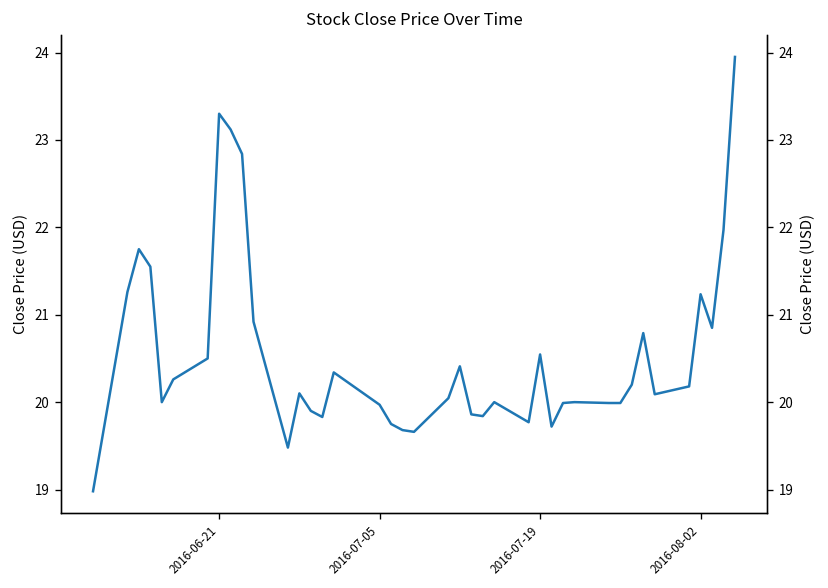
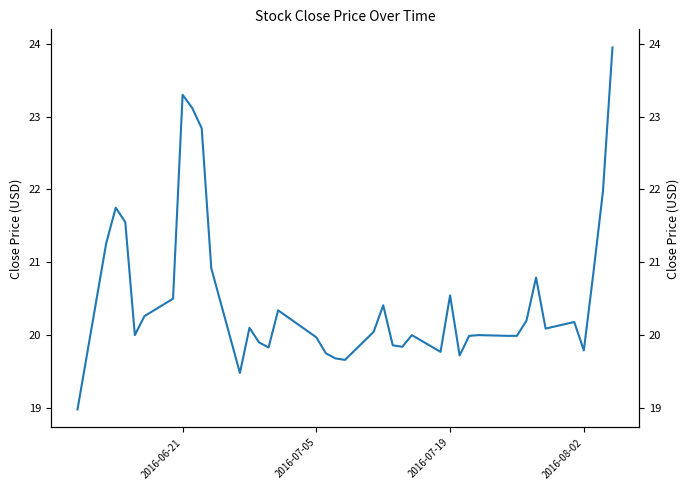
  {
    "2016-06-21": 23.3,
    "2016-07-05": 20.0,
    "2016-07-19": 20.5,
-   "2016-08-02": 21.2
+   "2016-08-02": 19.8
  }
